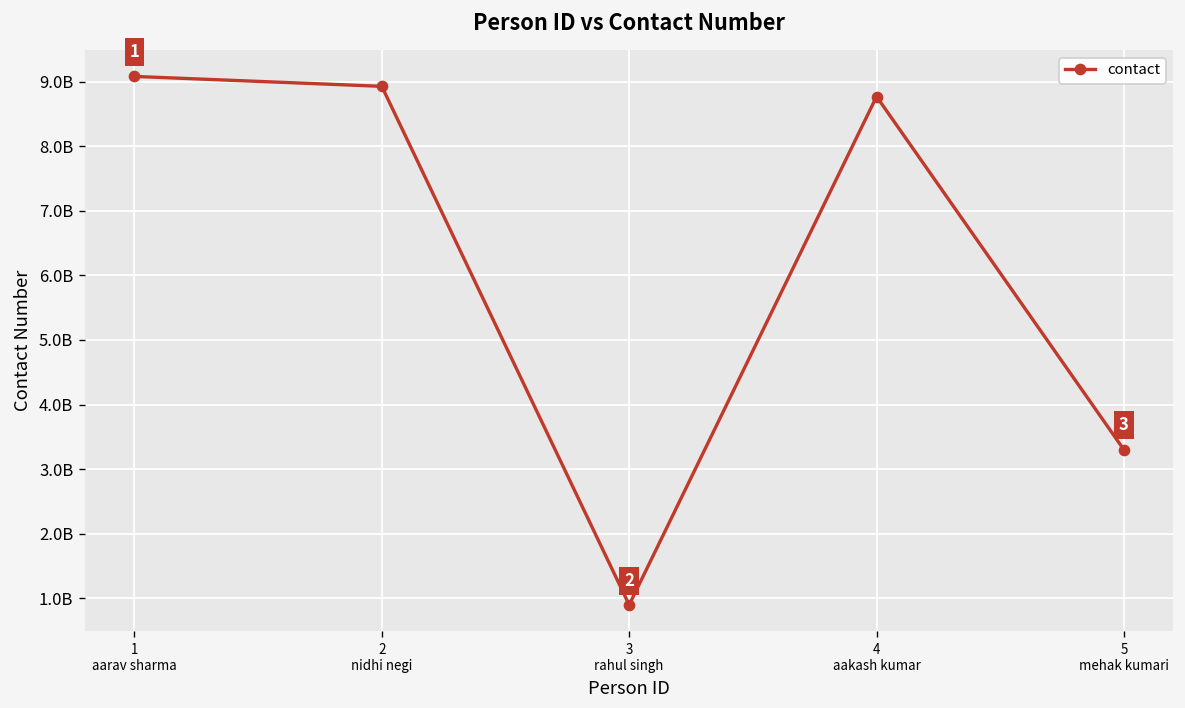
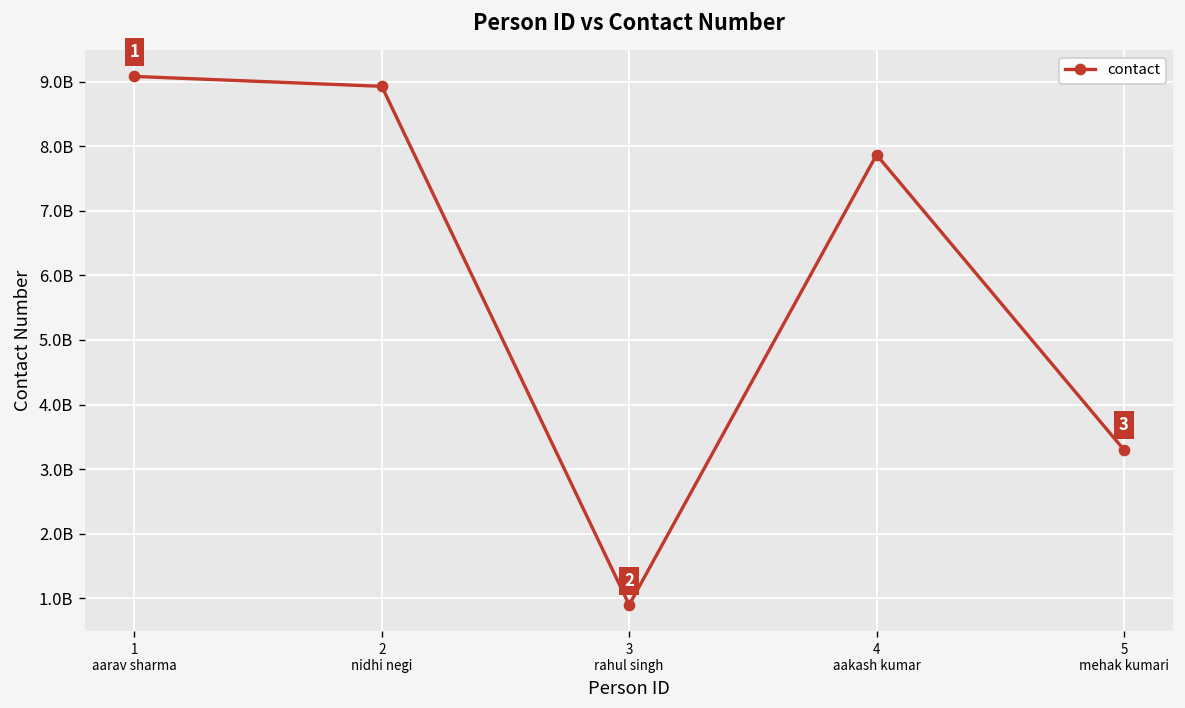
  {
    "2 nidhi negi": 8900000000,
-   "4 aakash kumar": 8800000000
+   "4 aakash kumar": 7900000000
  }
